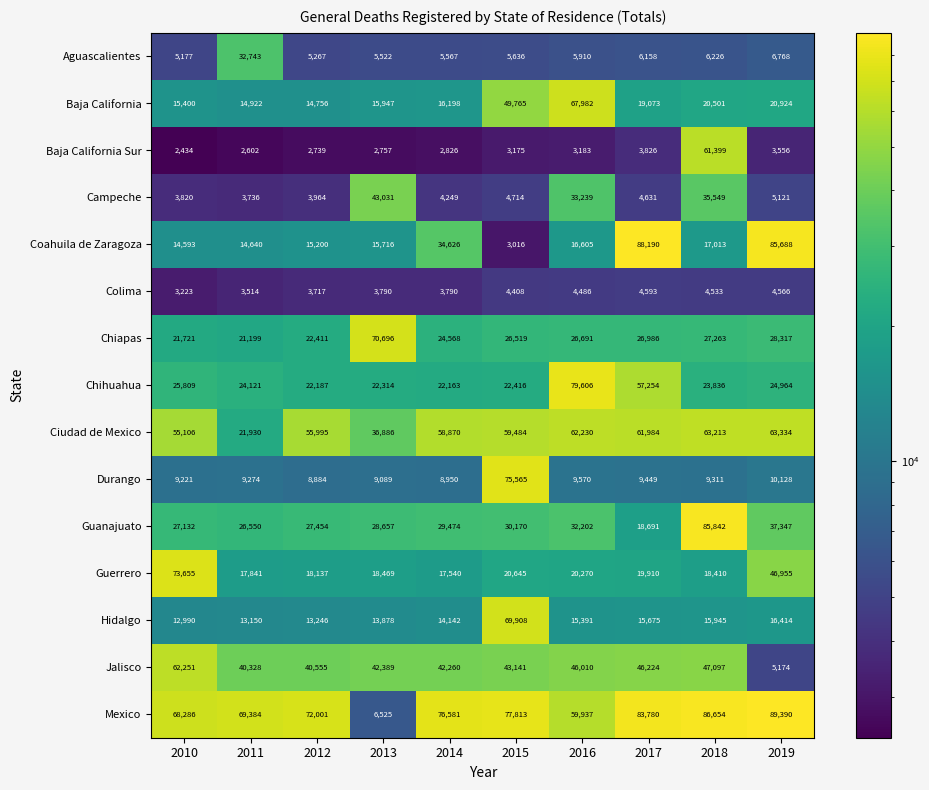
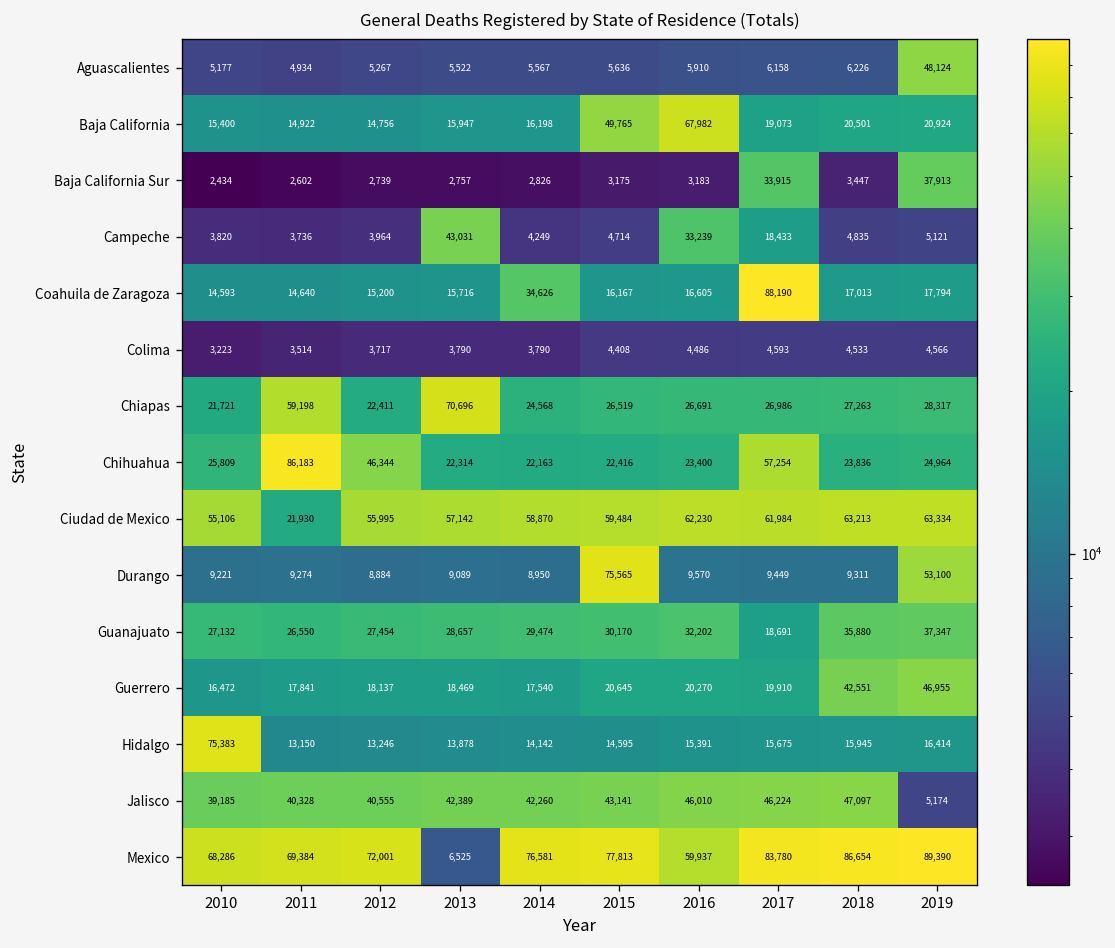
  {
    "Aguascalientes": {
      "2010": "5,177",
-     "2011": "32,743",
+     "2011": "4,934",
      "2012": "5,267",
      "2013": "5,522",
      "2014": "5,567",
      "2015": "5,636",
      "2016": "5,910",
      "2017": "6,158",
      "2018": "6,226",
-     "2019": "6,768"
+     "2019": "48,124"
    },
    "Baja California": {
      "2010": "15,400",
      "2011": "14,922",
      "2012": "14,756",
      "2013": "15,947",
      "2014": "16,198",
      "2015": "49,765",
      "2016": "67,982",
      "2017": "19,073",
      "2018": "20,501",
      "2019": "20,924"
    },
    "Baja California Sur": {
      "2010": "2,434",
      "2011": "2,602",
      "2012": "2,739",
      "2013": "2,757",
      "2014": "2,826",
      "2015": "3,175",
      "2016": "3,183",
-     "2017": "3,826",
-     "2018": "61,399",
-     "2019": "3,556"
+     "2017": "33,915",
+     "2018": "3,447",
+     "2019": "37,913"
    },
    "Campeche": {
      "2010": "3,820",
      "2011": "3,736",
      "2012": "3,964",
      "2013": "43,031",
      "2014": "4,249",
      "2015": "4,714",
      "2016": "33,239",
-     "2017": "4,631",
-     "2018": "35,549",
+     "2017": "18,433",
+     "2018": "4,835",
      "2019": "5,121"
    },
    "Coahuila de Zaragoza": {
      "2010": "14,593",
      "2011": "14,640",
      "2012": "15,200",
      "2013": "15,716",
      "2014": "34,626",
-     "2015": "3,016",
+     "2015": "16,167",
      "2016": "16,605",
      "2017": "88,190",
      "2018": "17,013",
-     "2019": "85,688"
+     "2019": "17,794"
    },
    "Colima": {
      "2010": "3,223",
      "2011": "3,514",
      "2012": "3,717",
      "2013": "3,790",
      "2014": "3,790",
      "2015": "4,408",
      "2016": "4,486",
      "2017": "4,593",
      "2018": "4,533",
      "2019": "4,566"
    },
    "Chiapas": {
      "2010": "21,721",
-     "2011": "21,199",
+     "2011": "59,198",
      "2012": "22,411",
      "2013": "70,696",
      "2014": "24,568",
      "2015": "26,519",
      "2016": "26,691",
      "2017": "26,986",
      "2018": "27,263",
      "2019": "28,317"
    },
    "Chihuahua": {
      "2010": "25,809",
-     "2011": "24,121",
-     "2012": "22,187",
+     "2011": "86,183",
+     "2012": "46,344",
      "2013": "22,314",
      "2014": "22,163",
      "2015": "22,416",
-     "2016": "79,606",
+     "2016": "23,400",
      "2017": "57,254",
      "2018": "23,836",
      "2019": "24,964"
    },
    "Ciudad de Mexico": {
      "2010": "55,106",
      "2011": "21,930",
      "2012": "55,995",
-     "2013": "36,886",
+     "2013": "57,142",
      "2014": "58,870",
      "2015": "59,484",
      "2016": "62,230",
      "2017": "61,984",
      "2018": "63,213",
      "2019": "63,334"
    },
    "Durango": {
      "2010": "9,221",
      "2011": "9,274",
      "2012": "8,884",
      "2013": "9,089",
      "2014": "8,950",
      "2015": "75,565",
      "2016": "9,570",
      "2017": "9,449",
      "2018": "9,311",
-     "2019": "10,128"
+     "2019": "53,100"
    },
    "Guanajuato": {
      "2010": "27,132",
      "2011": "26,550",
      "2012": "27,454",
      "2013": "28,657",
      "2014": "29,474",
      "2015": "30,170",
      "2016": "32,202",
      "2017": "18,691",
-     "2018": "85,842",
+     "2018": "35,880",
      "2019": "37,347"
    },
    "Guerrero": {
-     "2010": "73,655",
+     "2010": "16,472",
      "2011": "17,841",
      "2012": "18,137",
      "2013": "18,469",
      "2014": "17,540",
      "2015": "20,645",
      "2016": "20,270",
      "2017": "19,910",
-     "2018": "18,410",
+     "2018": "42,551",
      "2019": "46,955"
    },
    "Hidalgo": {
-     "2010": "12,990",
+     "2010": "75,383",
      "2011": "13,150",
      "2012": "13,246",
      "2013": "13,878",
      "2014": "14,142",
-     "2015": "69,908",
+     "2015": "14,595",
      "2016": "15,391",
      "2017": "15,675",
      "2018": "15,945",
      "2019": "16,414"
    },
    "Jalisco": {
-     "2010": "62,251",
+     "2010": "39,185",
      "2011": "40,328",
      "2012": "40,555",
      "2013": "42,389",
      "2014": "42,260",
      "2015": "43,141",
      "2016": "46,010",
      "2017": "46,224",
      "2018": "47,097",
      "2019": "5,174"
    },
    "Mexico": {
      "2010": "68,286",
      "2011": "69,384",
      "2012": "72,001",
      "2013": "6,525",
      "2014": "76,581",
      "2015": "77,813",
      "2016": "59,937",
      "2017": "83,780",
      "2018": "86,654",
      "2019": "89,390"
    }
  }
